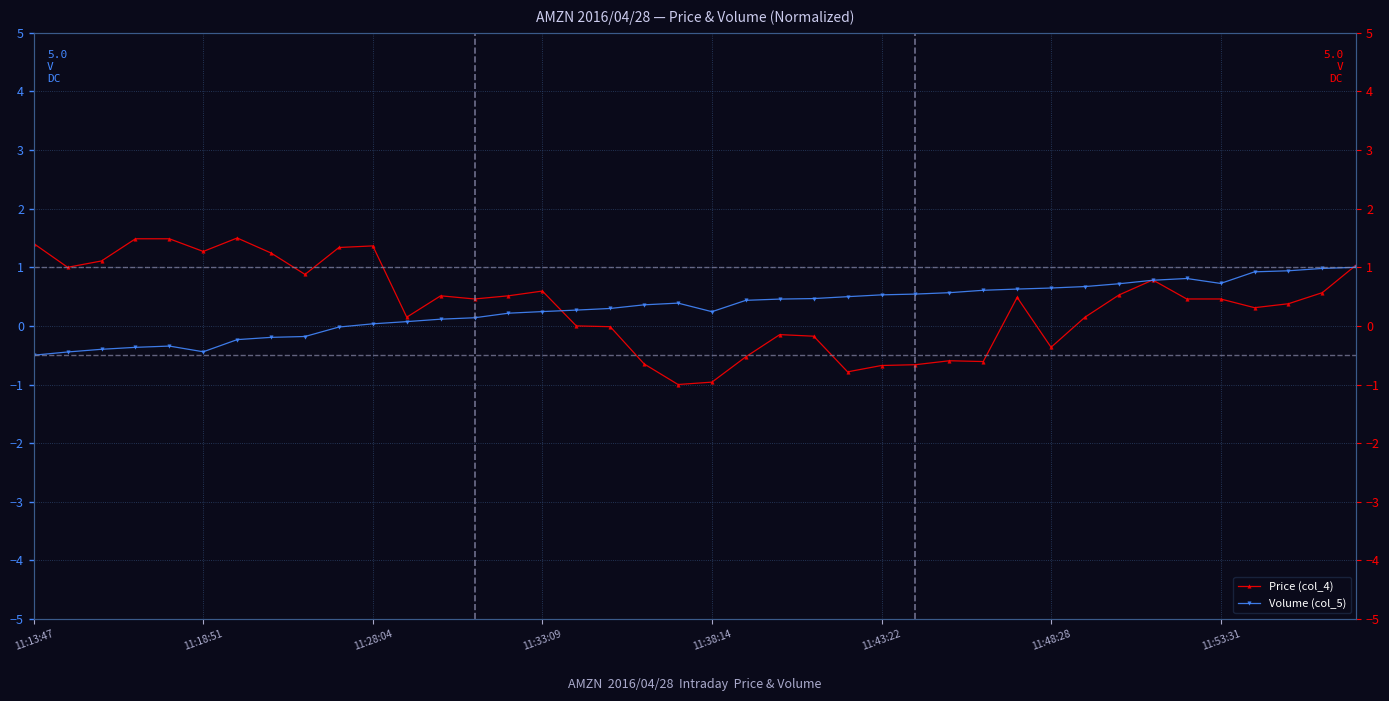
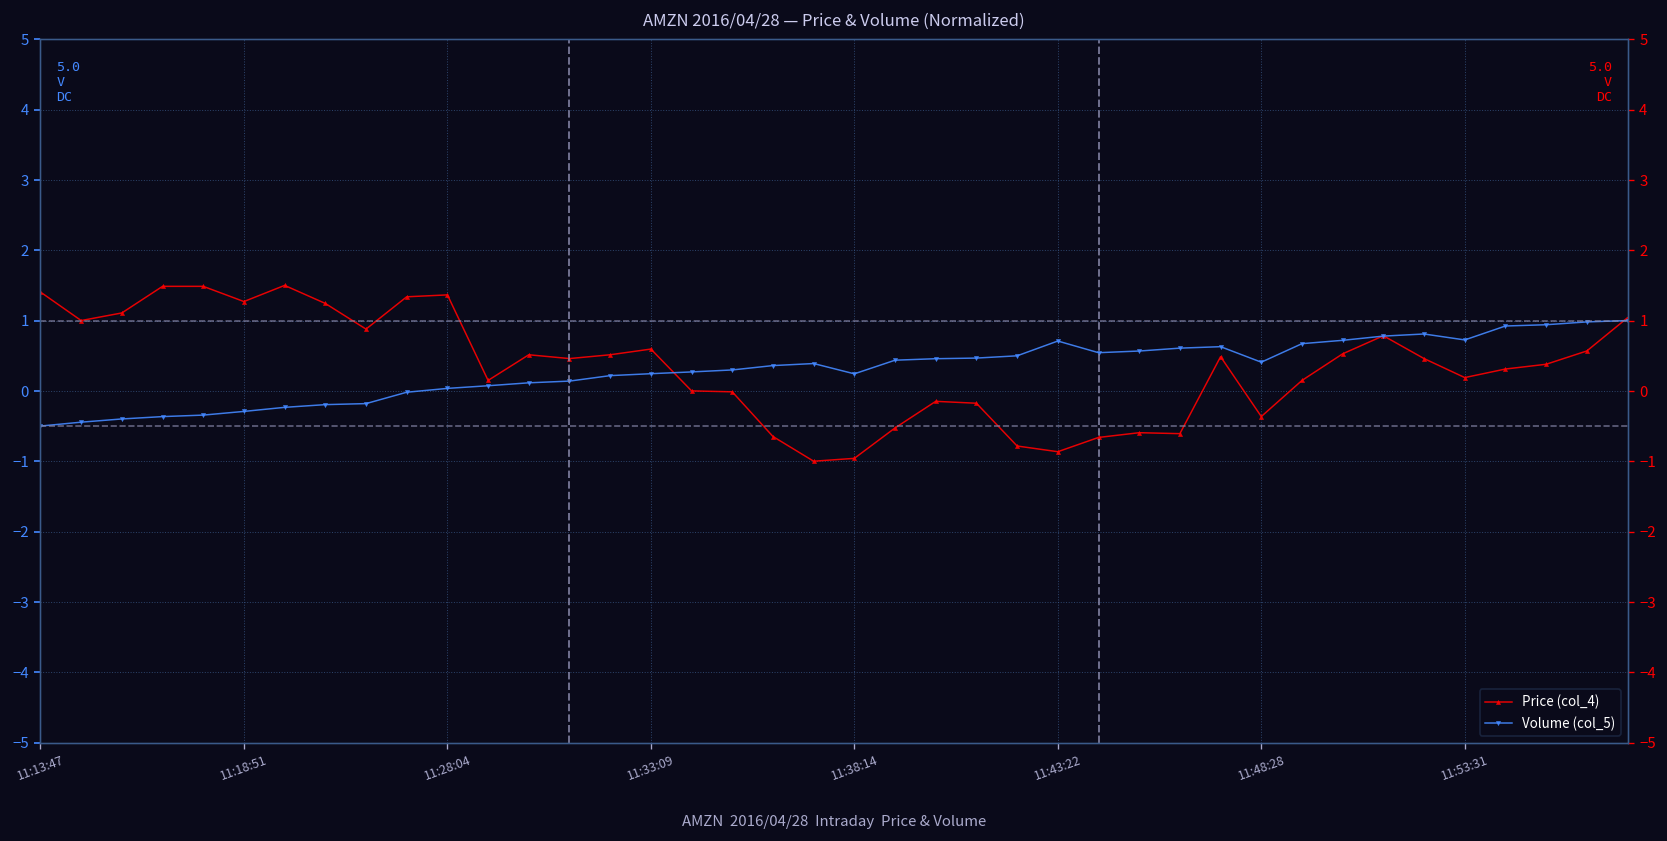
  {
    "Price (col_4)": {
      "11:13:47": 1.4,
      "11:18:51": 1.3,
      "11:28:04": 1.4,
      "11:33:09": 0.6,
      "11:38:14": -1.0,
-     "11:43:22": -0.7,
+     "11:43:22": -0.9,
      "11:48:28": -0.4,
-     "11:53:31": 0.5
+     "11:53:31": 0.2
    },
    "Volume (col_5)": {
      "11:13:47": -0.5,
-     "11:18:51": -0.4,
+     "11:18:51": -0.3,
      "11:28:04": 0.0,
      "11:33:09": 0.2,
      "11:38:14": 0.2,
-     "11:43:22": 0.5,
-     "11:48:28": 0.6,
+     "11:43:22": 0.7,
+     "11:48:28": 0.4,
      "11:53:31": 0.7
    }
  }
